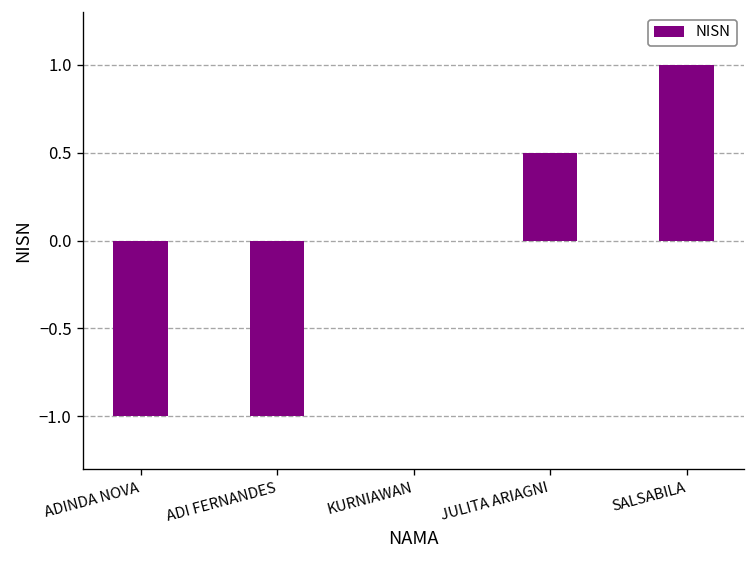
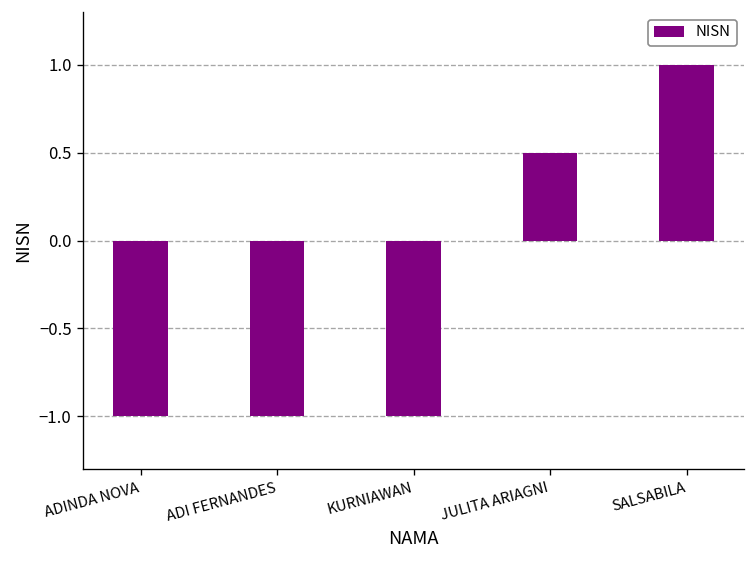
  {
    "ADINDA NOVA": -1.00,
    "ADI FERNANDES": -1.00,
-   "KURNIAWAN": 0.00,
+   "KURNIAWAN": -1.00,
    "JULITA ARIAGNI": 0.50,
    "SALSABILA": 1.00
  }
